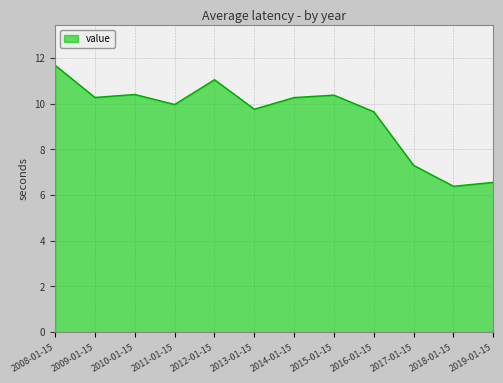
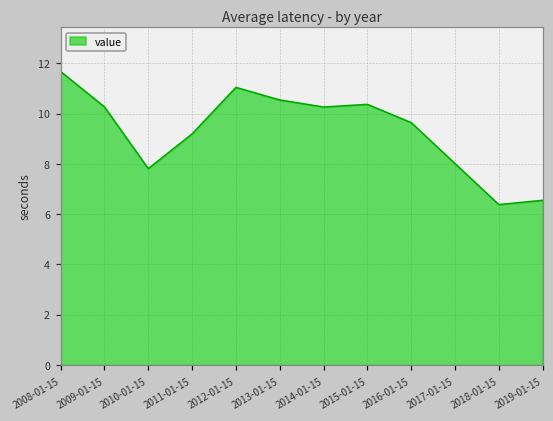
  {
    "2008-01-15": 11.7,
    "2009-01-15": 10.3,
-   "2010-01-15": 10.4,
-   "2011-01-15": 10.0,
+   "2010-01-15": 7.8,
+   "2011-01-15": 9.2,
    "2012-01-15": 11.0,
-   "2013-01-15": 9.8,
+   "2013-01-15": 10.5,
    "2014-01-15": 10.3,
    "2015-01-15": 10.4,
    "2016-01-15": 9.6,
-   "2017-01-15": 7.3,
+   "2017-01-15": 8.0,
    "2018-01-15": 6.4,
    "2019-01-15": 6.5
  }
